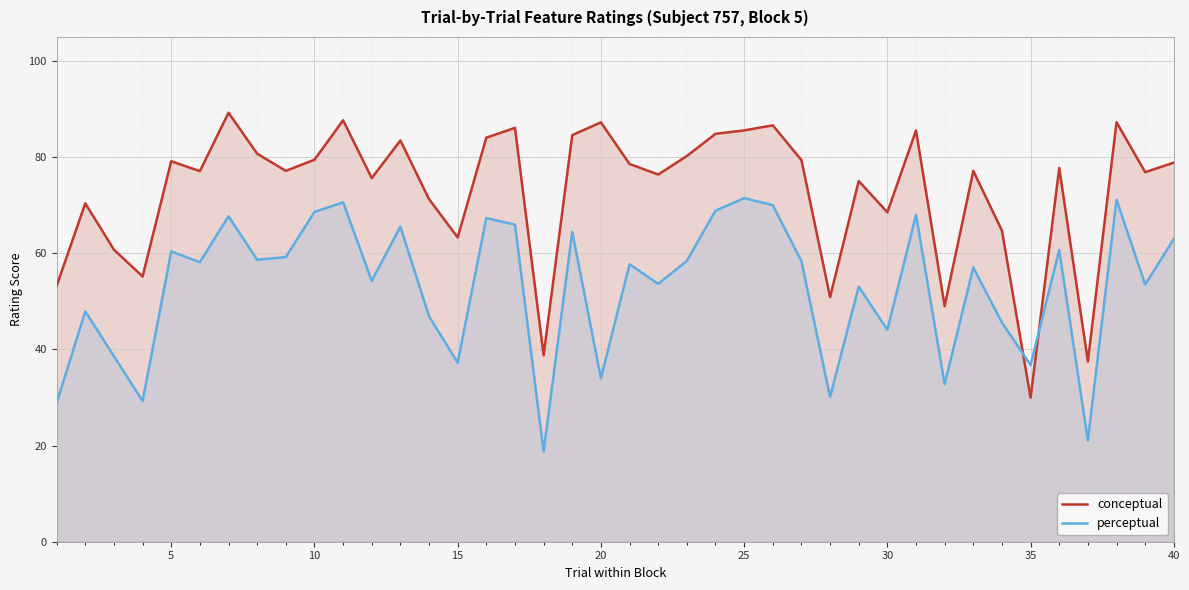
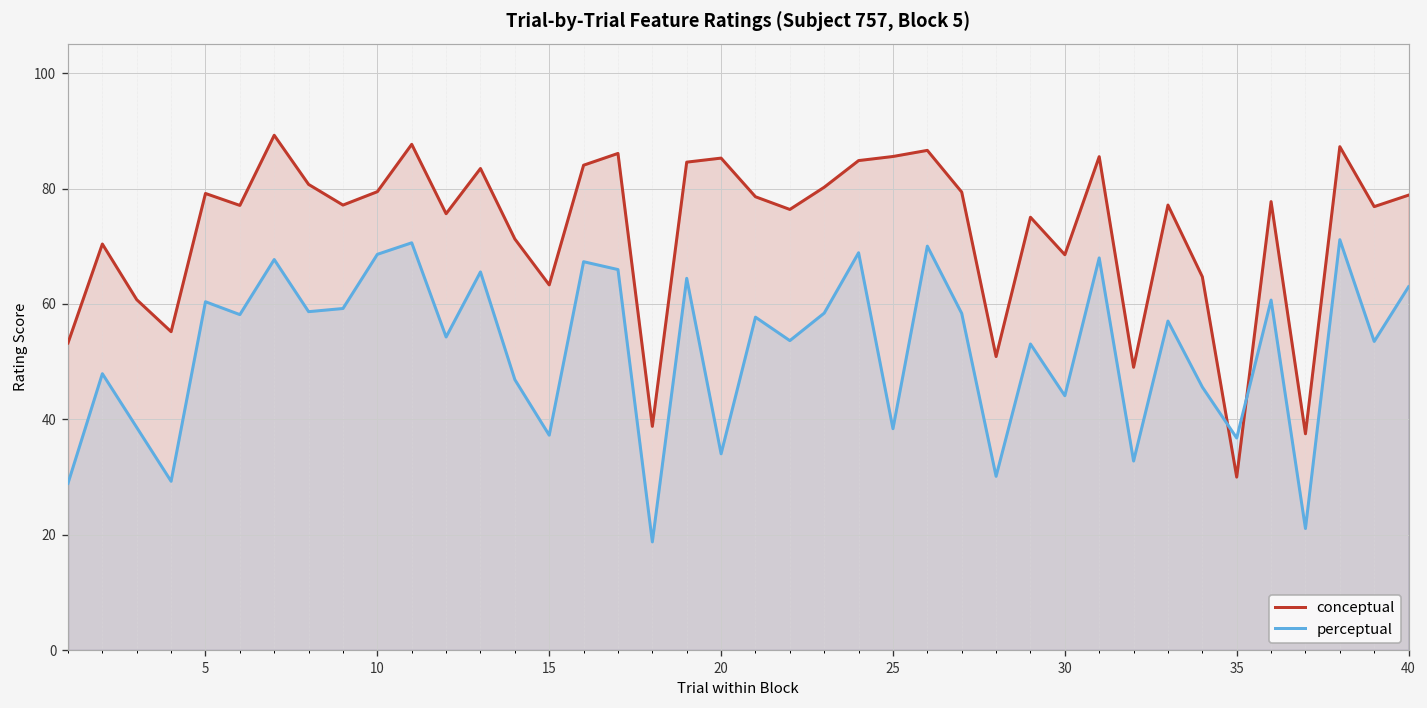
  {
    "conceptual": {
      "5": 79,
      "10": 79,
      "15": 63,
-     "20": 87,
+     "20": 85,
      "25": 86,
      "30": 69,
      "35": 30,
      "40": 79
    },
    "perceptual": {
      "5": 60,
      "10": 69,
      "15": 37,
      "20": 34,
-     "25": 71,
+     "25": 38,
      "30": 44,
      "35": 37,
      "40": 63
    }
  }
